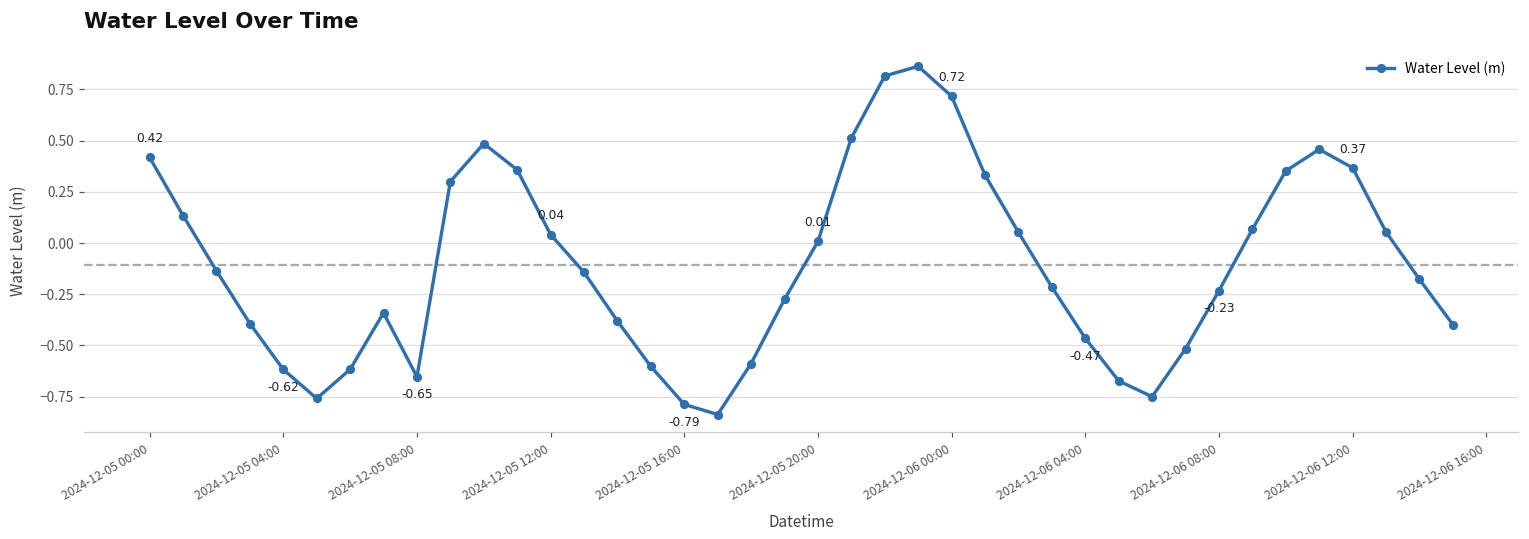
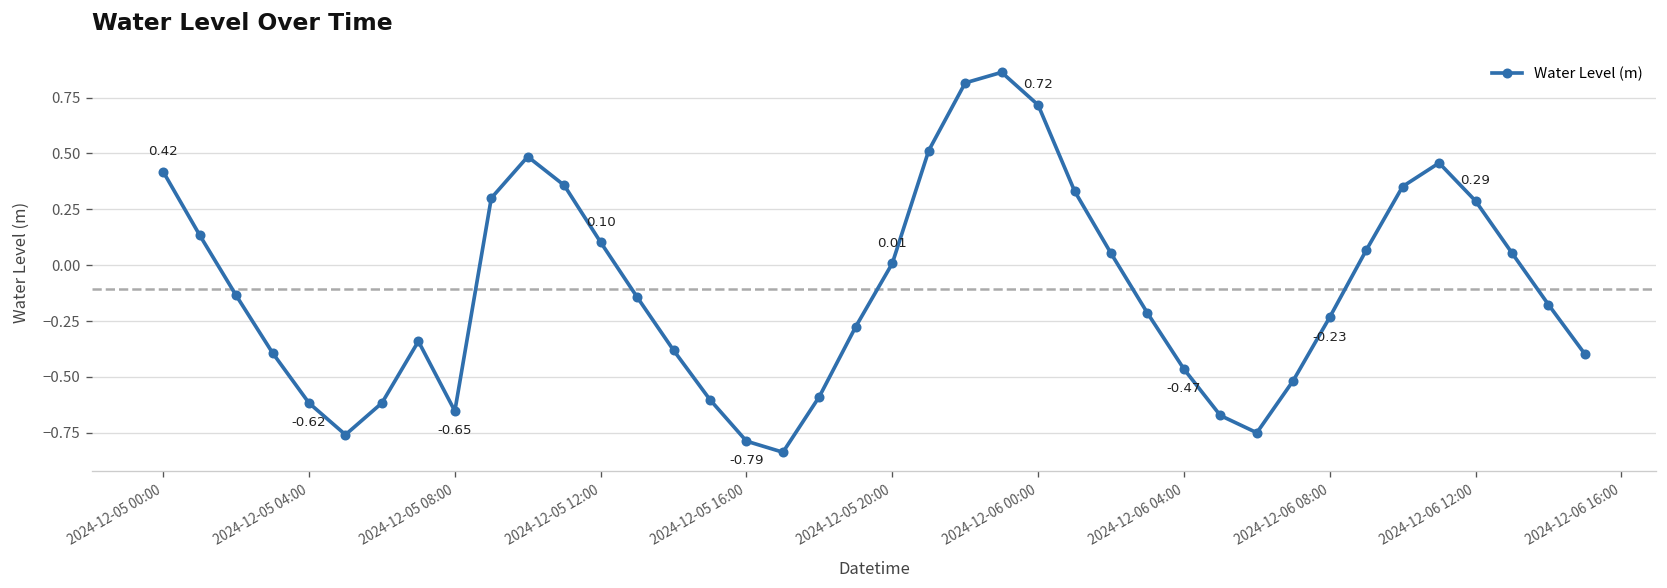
  {
    "2024-12-05 00:00": 0.42,
    "2024-12-05 04:00": -0.62,
    "2024-12-05 08:00": -0.65,
-   "2024-12-05 12:00": 0.04,
+   "2024-12-05 12:00": 0.10,
    "2024-12-05 16:00": -0.79,
    "2024-12-05 20:00": 0.01,
    "2024-12-06 00:00": 0.72,
    "2024-12-06 04:00": -0.47,
    "2024-12-06 08:00": -0.23,
-   "2024-12-06 12:00": 0.37
+   "2024-12-06 12:00": 0.29
  }
